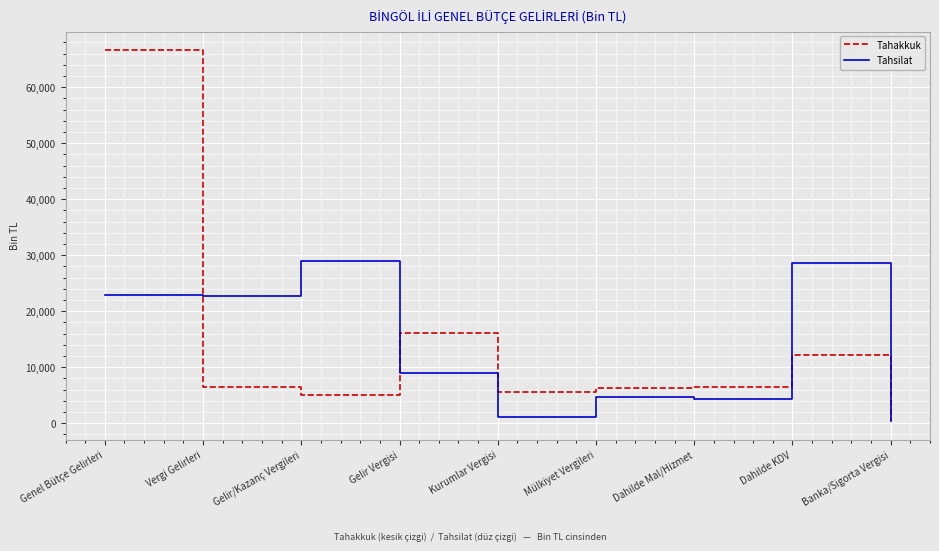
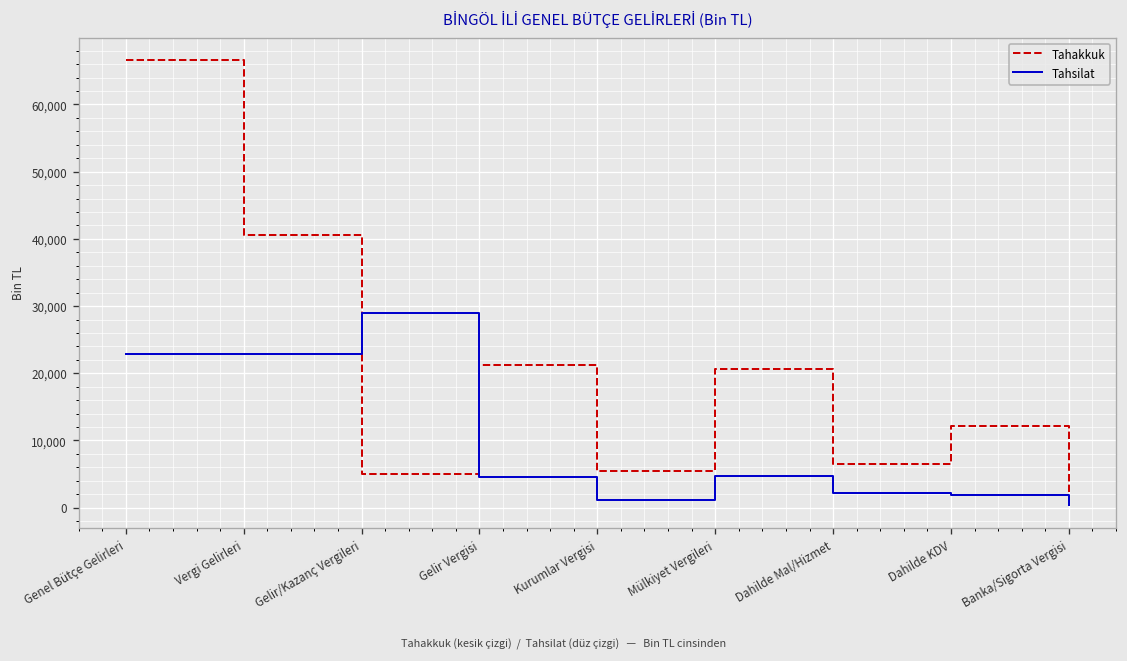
  {
    "Tahakkuk": {
      "Genel Bütçe Gelirleri": "67,000",
-     "Vergi Gelirleri": "7,000",
+     "Vergi Gelirleri": "41,000",
      "Gelir/Kazanç Vergileri": "5,000",
-     "Gelir Vergisi": "16,000",
+     "Gelir Vergisi": "21,000",
      "Kurumlar Vergisi": "5,000",
-     "Mülkiyet Vergileri": "6,000",
+     "Mülkiyet Vergileri": "21,000",
      "Dahilde Mal/Hizmet": "6,000",
      "Dahilde KDV": "12,000"
    },
    "Tahsilat": {
      "Genel Bütçe Gelirleri": "23,000",
      "Vergi Gelirleri": "23,000",
      "Gelir/Kazanç Vergileri": "29,000",
-     "Gelir Vergisi": "9,000",
+     "Gelir Vergisi": "4,000",
      "Kurumlar Vergisi": "1,000",
      "Mülkiyet Vergileri": "5,000",
-     "Dahilde Mal/Hizmet": "4,000",
-     "Dahilde KDV": "29,000"
+     "Dahilde Mal/Hizmet": "2,000",
+     "Dahilde KDV": "2,000"
    }
  }
